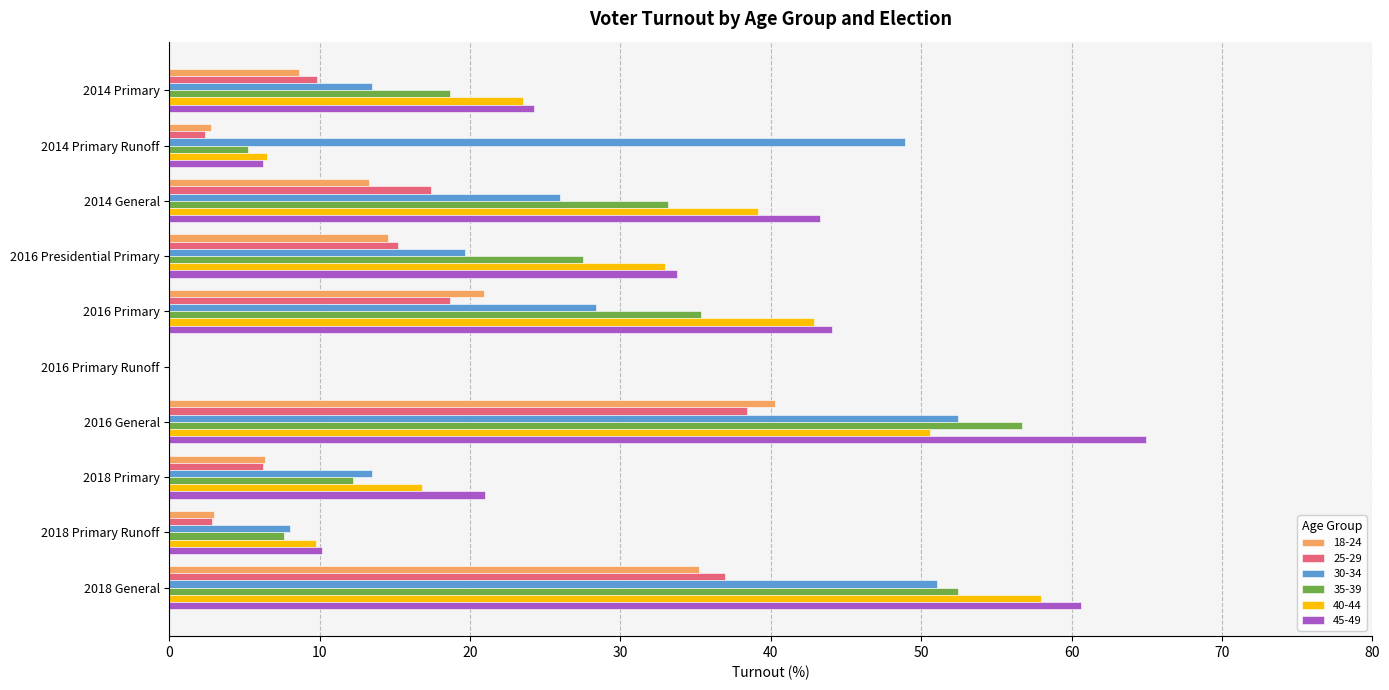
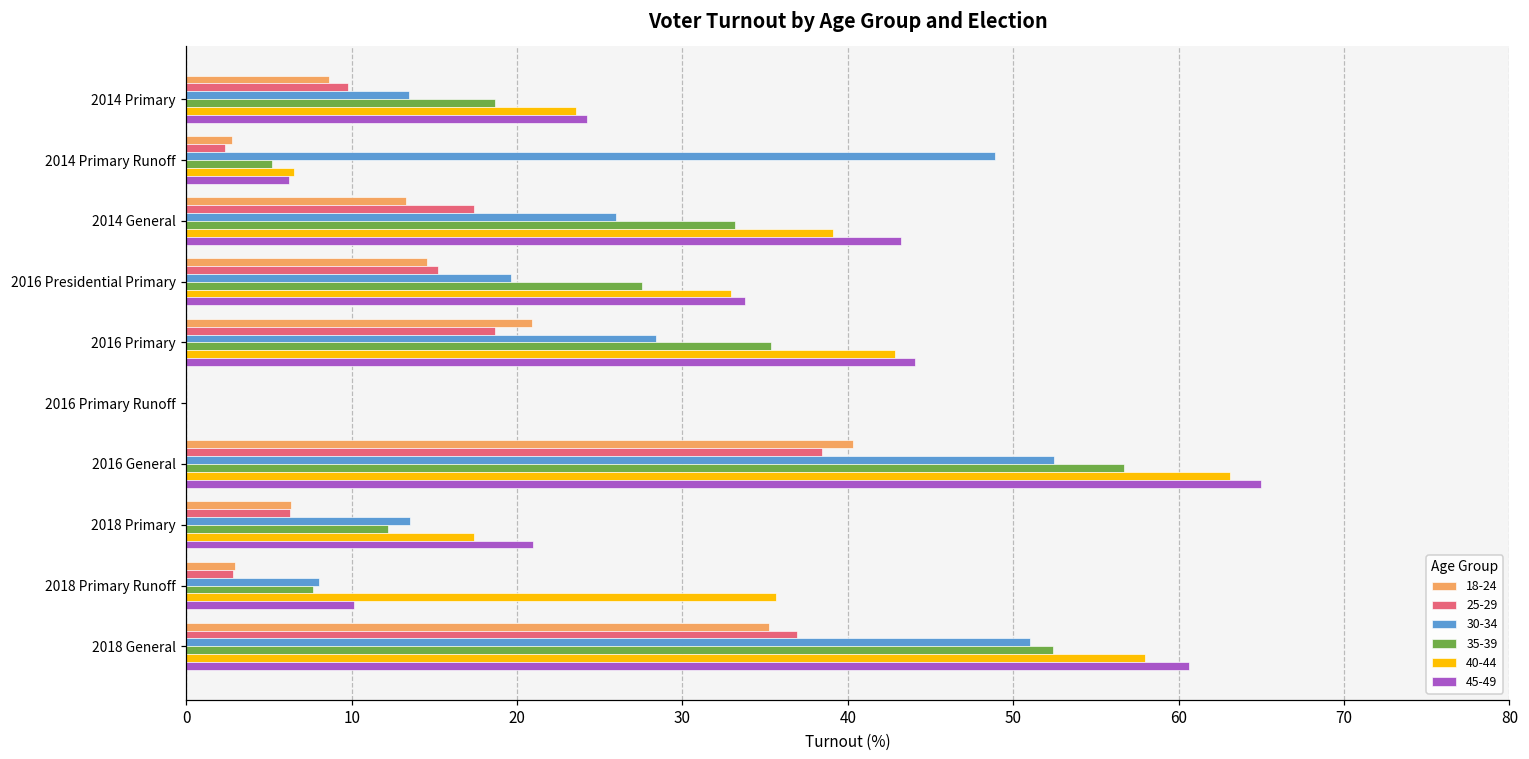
  {
    "18-24": {
      "2014 Primary": 8.6,
      "2014 Primary Runoff": 2.8,
      "2014 General": 13.3,
      "2016 Presidential Primary": 14.6,
      "2016 Primary": 20.9,
      "2016 Primary Runoff": 0.0,
      "2016 General": 40.3,
      "2018 Primary": 6.4,
      "2018 Primary Runoff": 2.9,
      "2018 General": 35.3
    },
    "25-29": {
      "2014 Primary": 9.8,
      "2014 Primary Runoff": 2.4,
      "2014 General": 17.4,
      "2016 Presidential Primary": 15.2,
      "2016 Primary": 18.7,
      "2016 Primary Runoff": 0.0,
      "2016 General": 38.5,
      "2018 Primary": 6.3,
      "2018 Primary Runoff": 2.8,
      "2018 General": 36.9
    },
    "30-34": {
      "2014 Primary": 13.5,
      "2014 Primary Runoff": 48.9,
      "2014 General": 26.0,
      "2016 Presidential Primary": 19.7,
      "2016 Primary": 28.4,
      "2016 Primary Runoff": 0.0,
      "2016 General": 52.5,
      "2018 Primary": 13.5,
      "2018 Primary Runoff": 8.1,
      "2018 General": 51.0
    },
    "35-39": {
      "2014 Primary": 18.7,
      "2014 Primary Runoff": 5.2,
      "2014 General": 33.2,
      "2016 Presidential Primary": 27.5,
      "2016 Primary": 35.3,
      "2016 Primary Runoff": 0.0,
      "2016 General": 56.7,
      "2018 Primary": 12.2,
      "2018 Primary Runoff": 7.6,
      "2018 General": 52.4
    },
    "40-44": {
      "2014 Primary": 23.5,
      "2014 Primary Runoff": 6.5,
      "2014 General": 39.1,
      "2016 Presidential Primary": 33.0,
      "2016 Primary": 42.8,
      "2016 Primary Runoff": 0.0,
-     "2016 General": 50.6,
-     "2018 Primary": 16.8,
-     "2018 Primary Runoff": 9.8,
+     "2016 General": 63.1,
+     "2018 Primary": 17.4,
+     "2018 Primary Runoff": 35.7,
      "2018 General": 58.0
    },
    "45-49": {
      "2014 Primary": 24.2,
      "2014 Primary Runoff": 6.2,
      "2014 General": 43.2,
      "2016 Presidential Primary": 33.8,
      "2016 Primary": 44.1,
      "2016 Primary Runoff": 0.0,
      "2016 General": 65.0,
      "2018 Primary": 21.0,
      "2018 Primary Runoff": 10.1,
      "2018 General": 60.7
    }
  }
